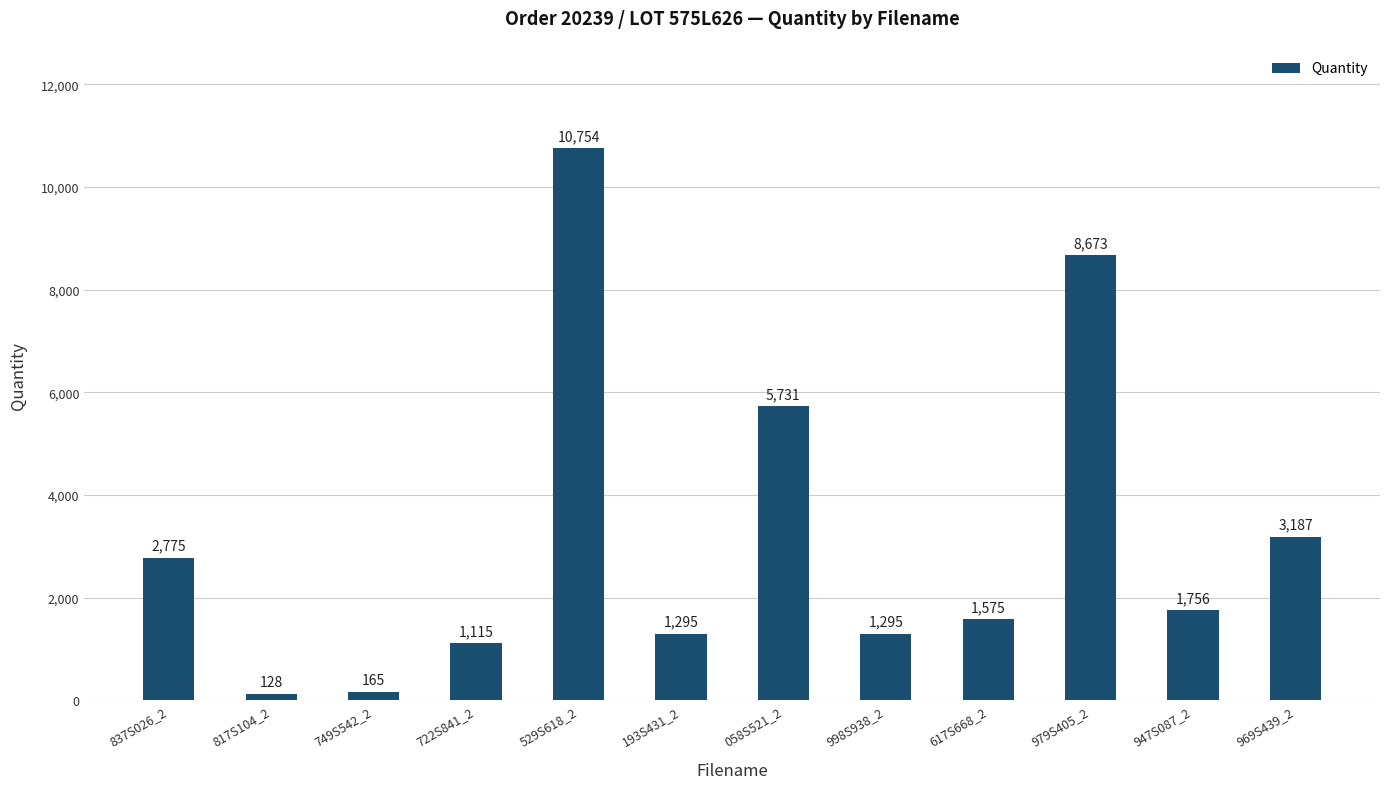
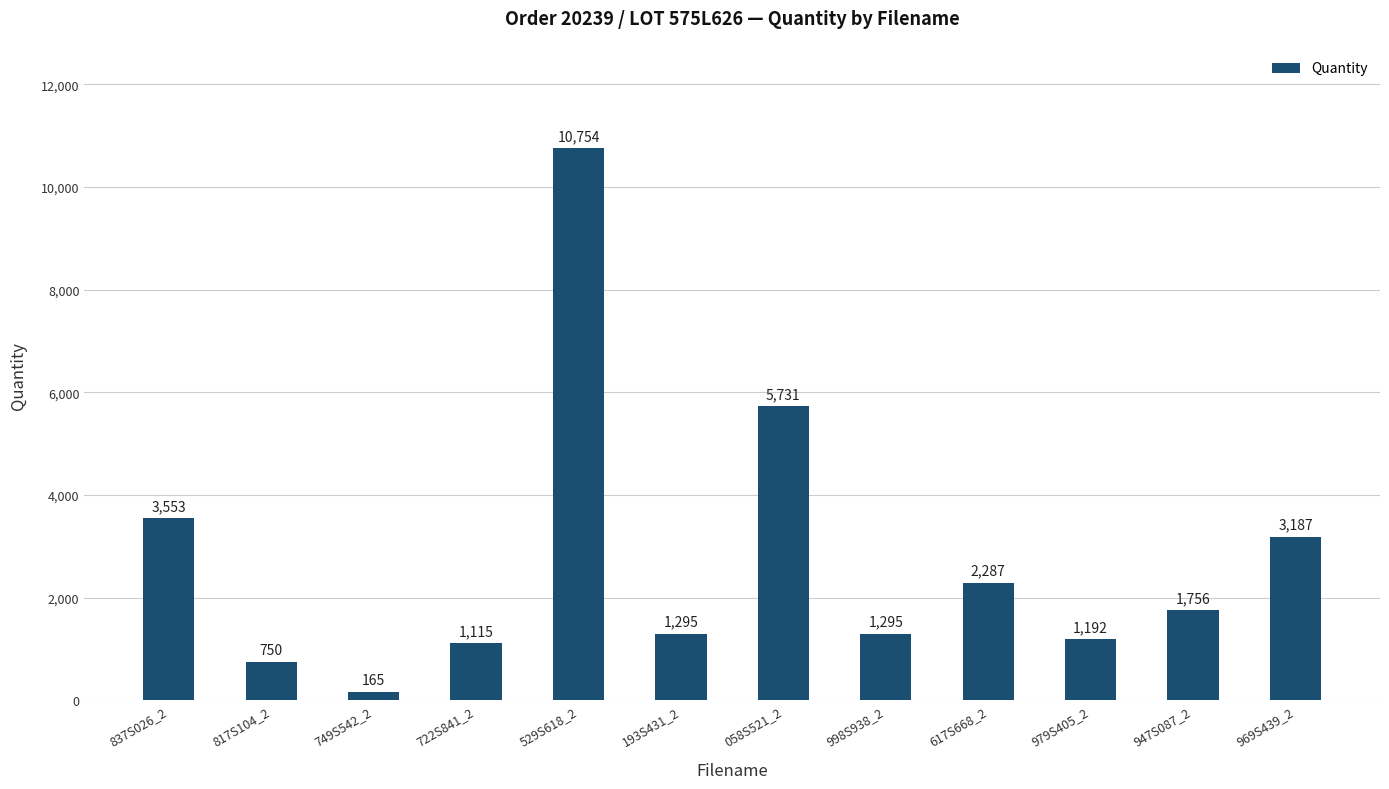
  {
-   "837S026_2": "2,775",
-   "817S104_2": "128",
+   "837S026_2": "3,553",
+   "817S104_2": "750",
    "749S542_2": "165",
    "722S841_2": "1,115",
    "529S618_2": "10,754",
    "193S431_2": "1,295",
    "058S521_2": "5,731",
    "998S938_2": "1,295",
-   "617S668_2": "1,575",
-   "979S405_2": "8,673",
+   "617S668_2": "2,287",
+   "979S405_2": "1,192",
    "947S087_2": "1,756",
    "969S439_2": "3,187"
  }
